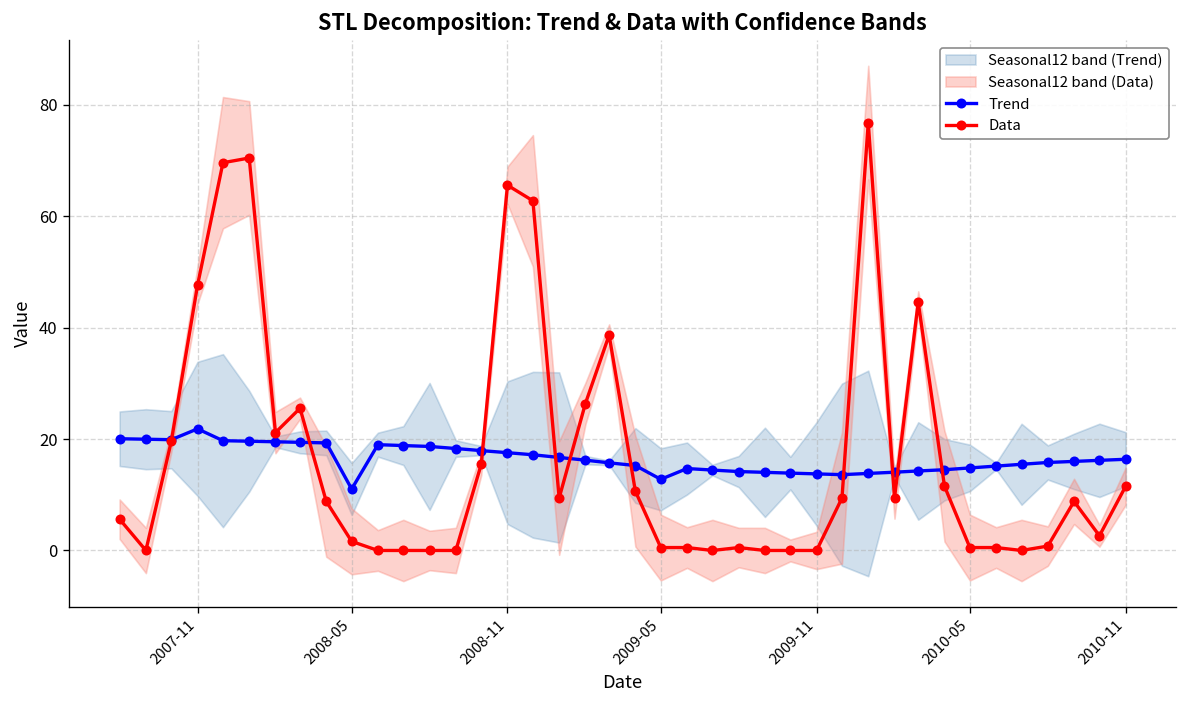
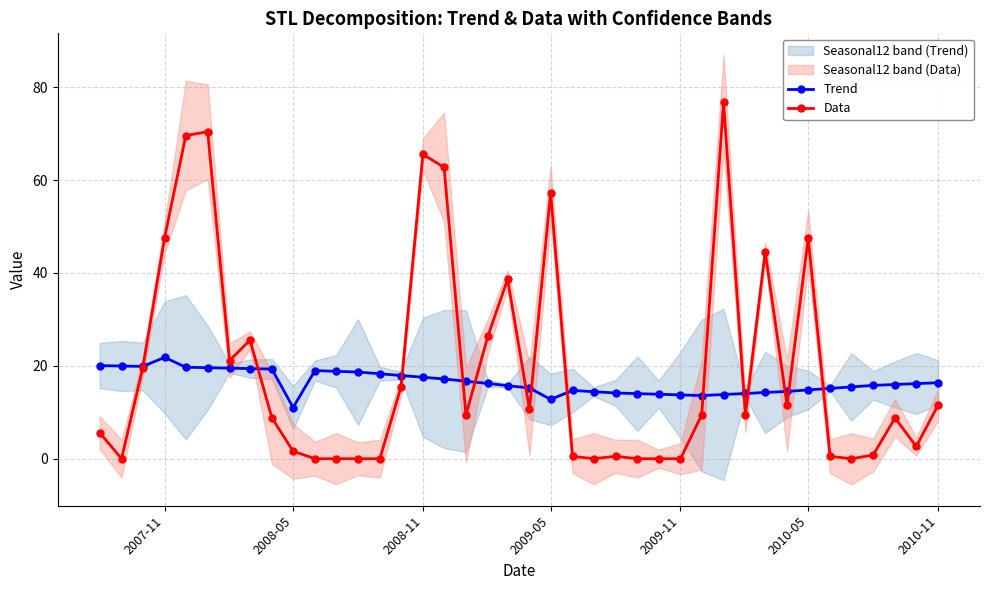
  {
    "Trend": {
      "2007-11": 22,
      "2008-05": 11,
      "2008-11": 18,
      "2009-05": 13,
      "2009-11": 14,
      "2010-05": 15,
      "2010-11": 16
    },
    "Data": {
      "2007-11": 48,
      "2008-05": 2,
      "2008-11": 66,
-     "2009-05": 1,
+     "2009-05": 57,
      "2009-11": 0,
-     "2010-05": 1,
+     "2010-05": 47,
      "2010-11": 12
    }
  }
